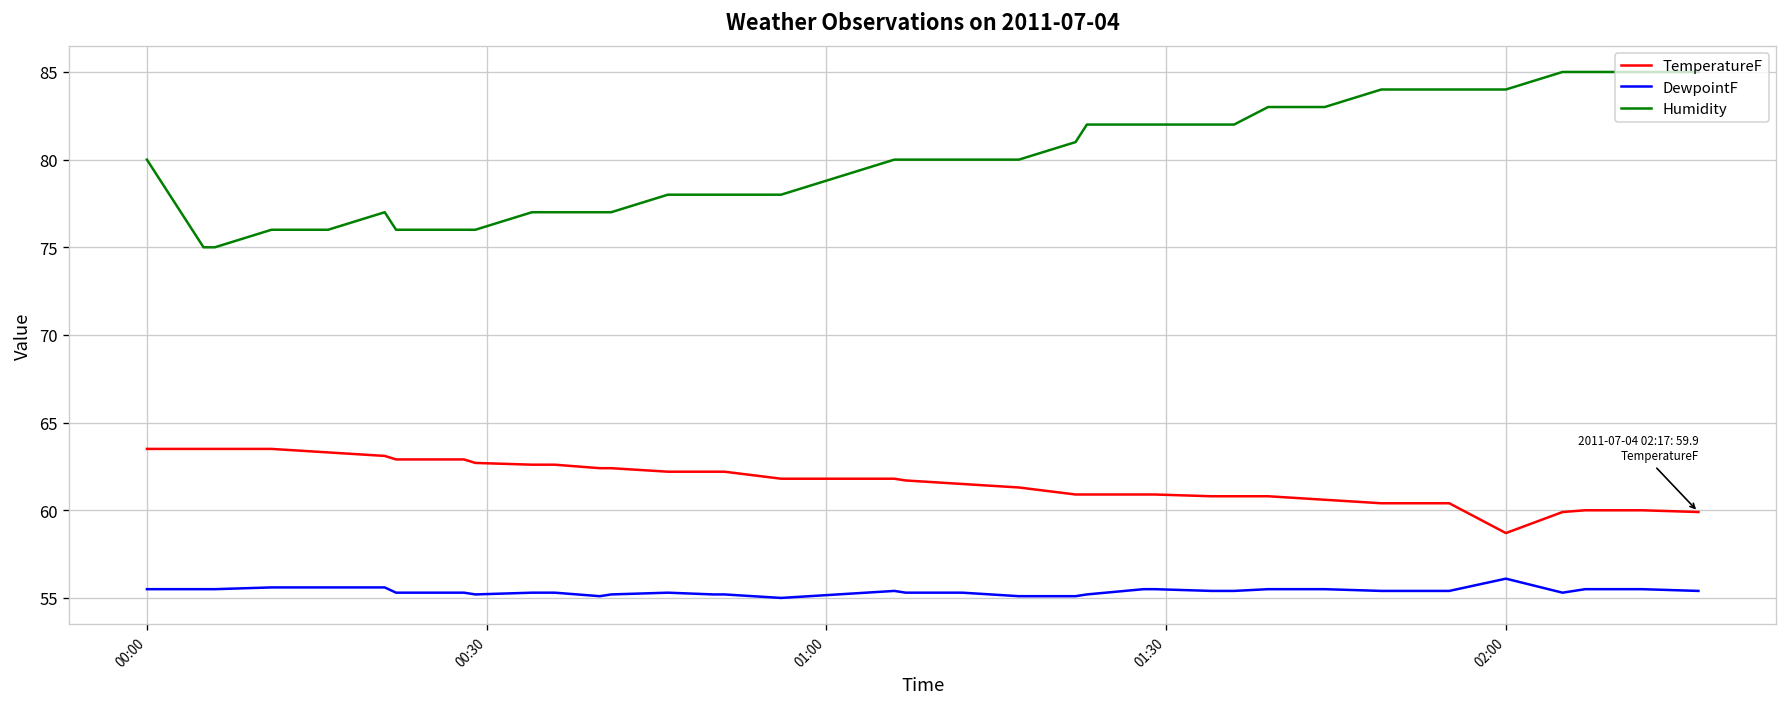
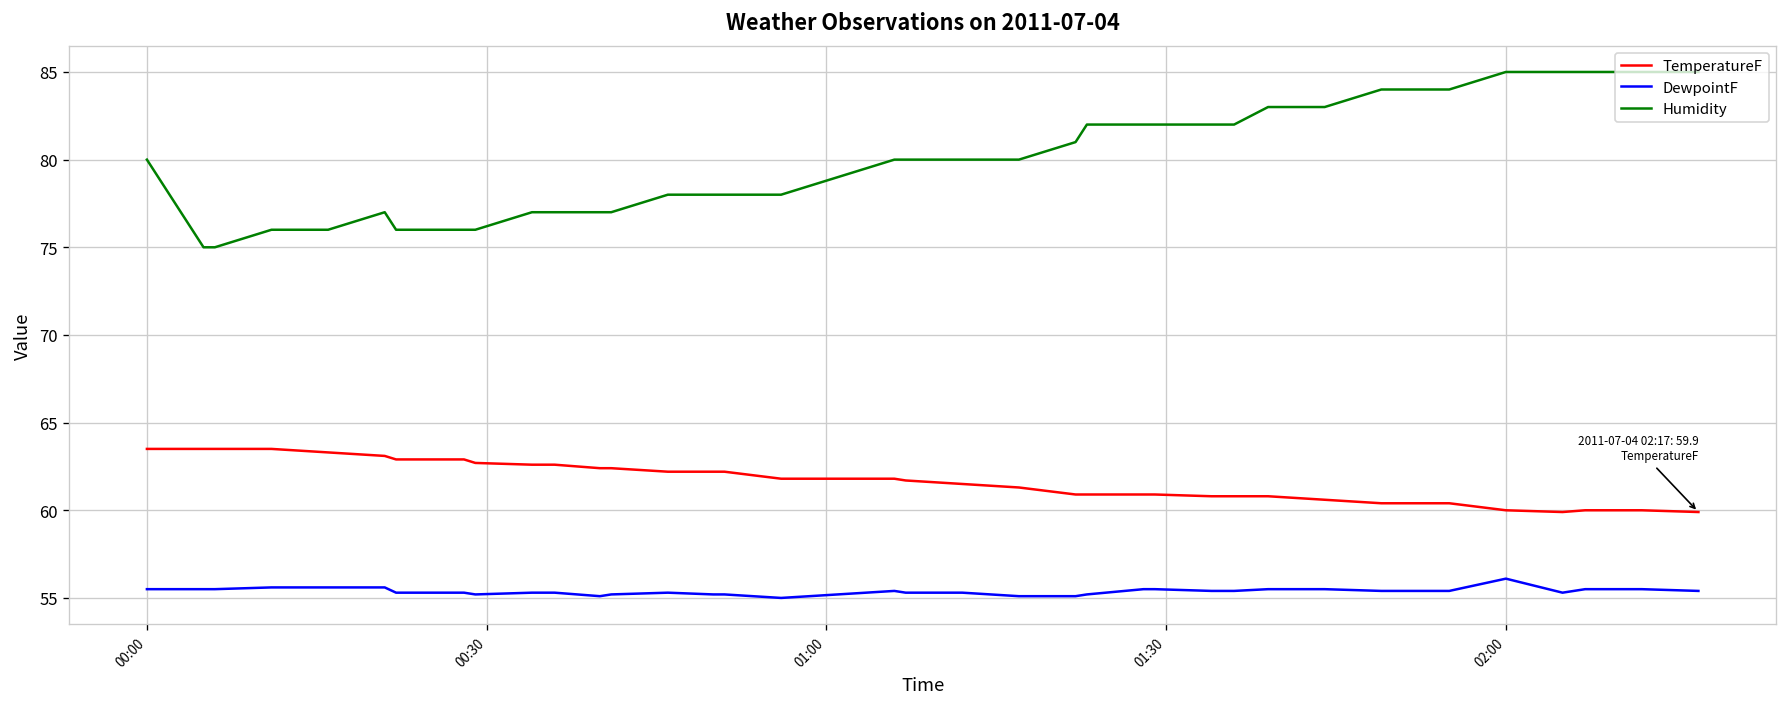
  {
    "TemperatureF": {
      "00:00": 63.5,
-     "02:00": 58.7
+     "02:00": 60.0
    },
    "DewpointF": {
      "00:00": 55.5,
      "02:00": 56.1
    },
    "Humidity": {
      "00:00": 80,
-     "02:00": 84
+     "02:00": 85
    }
  }
